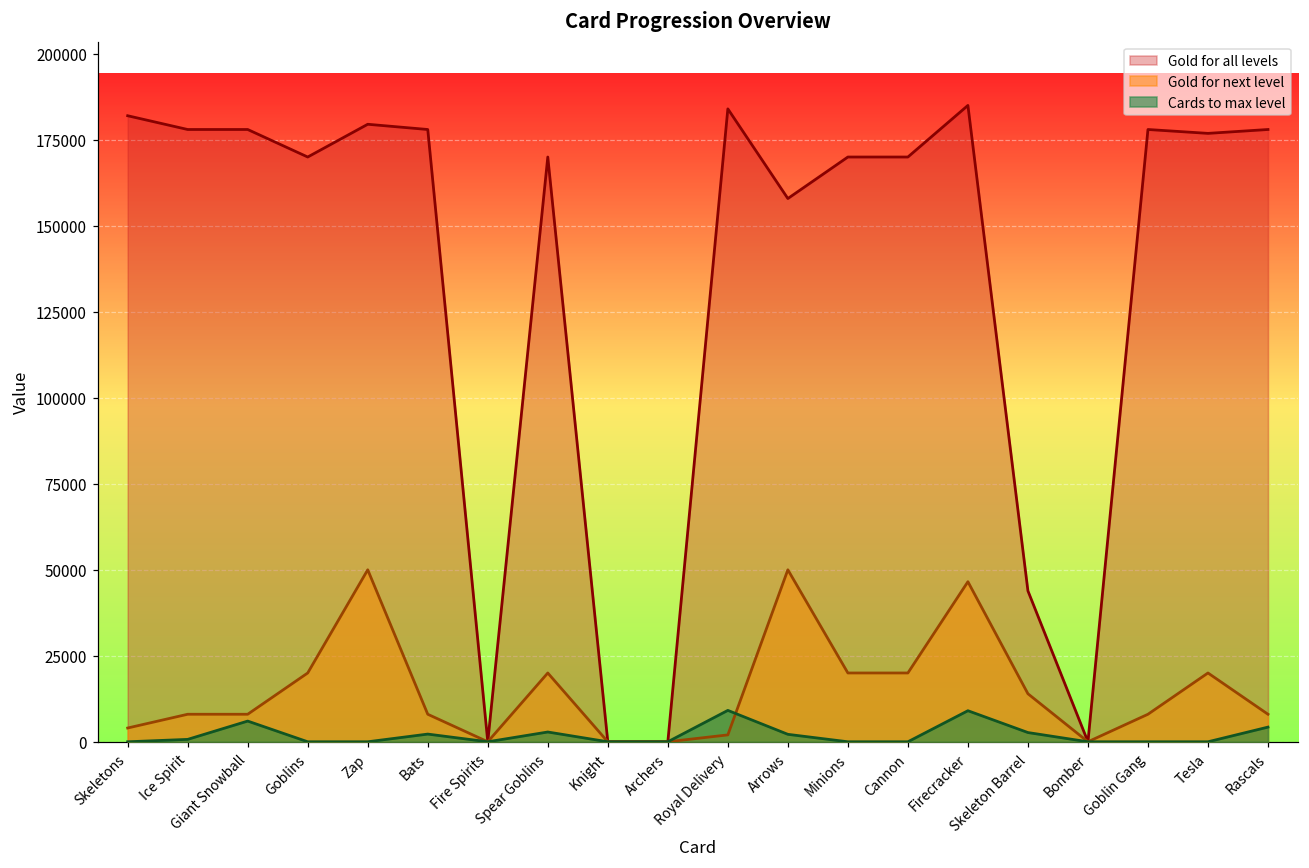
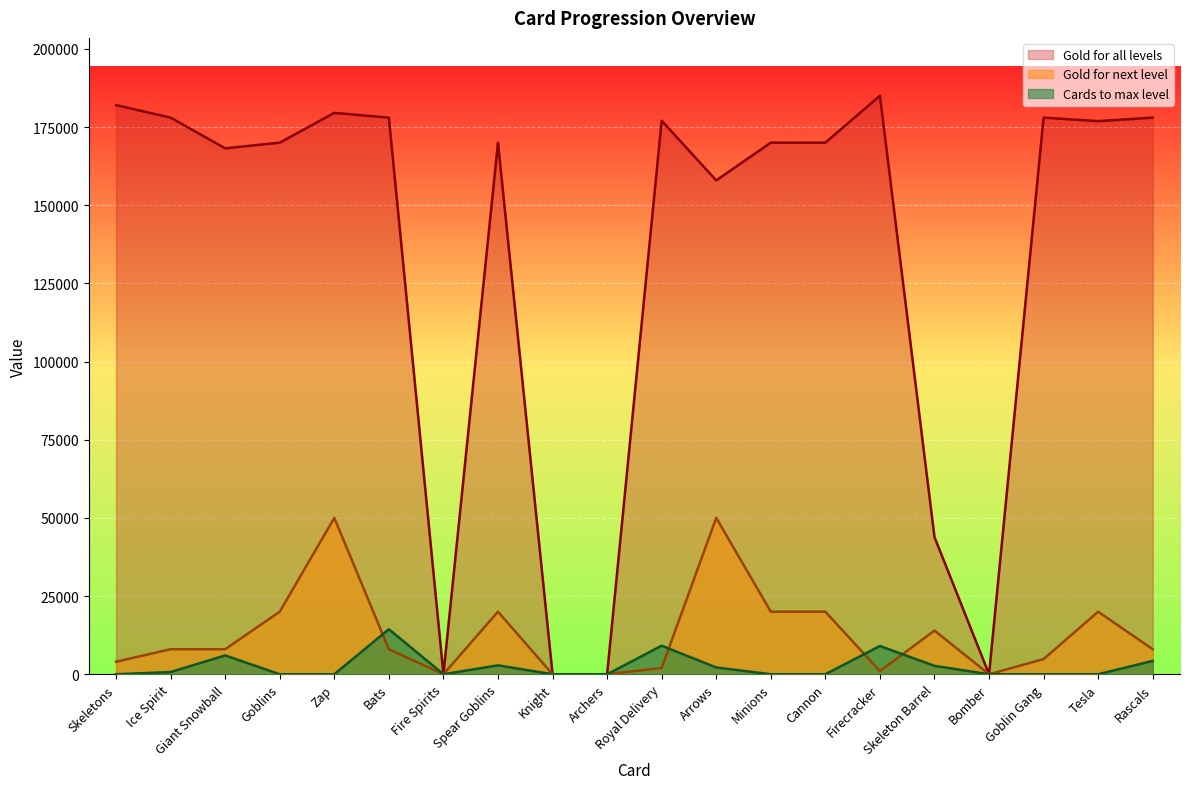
  {
    "Gold for all levels": {
      "Skeletons": 182000,
      "Ice Spirit": 178000,
-     "Giant Snowball": 178000,
+     "Giant Snowball": 168000,
      "Goblins": 170000,
      "Zap": 180000,
      "Bats": 178000,
      "Spear Goblins": 170000,
-     "Royal Delivery": 184000,
+     "Royal Delivery": 177000,
      "Arrows": 158000,
      "Minions": 170000,
      "Cannon": 170000,
      "Firecracker": 185000,
      "Skeleton Barrel": 44000,
      "Goblin Gang": 178000,
      "Tesla": 177000,
      "Rascals": 178000
    },
    "Gold for next level": {
      "Skeletons": 4000,
      "Ice Spirit": 8000,
      "Giant Snowball": 8000,
      "Goblins": 20000,
      "Zap": 50000,
      "Bats": 8000,
      "Spear Goblins": 20000,
      "Royal Delivery": 2000,
      "Arrows": 50000,
      "Minions": 20000,
      "Cannon": 20000,
-     "Firecracker": 47000,
+     "Firecracker": 1000,
      "Skeleton Barrel": 14000,
-     "Goblin Gang": 8000,
+     "Goblin Gang": 5000,
      "Tesla": 20000,
      "Rascals": 8000
    },
    "Cards to max level": {
      "Skeletons": 0,
      "Ice Spirit": 1000,
      "Giant Snowball": 6000,
      "Goblins": 0,
      "Zap": 0,
-     "Bats": 2000,
+     "Bats": 14000,
      "Spear Goblins": 3000,
      "Royal Delivery": 9000,
      "Arrows": 2000,
      "Minions": 0,
      "Cannon": 0,
      "Firecracker": 9000,
      "Skeleton Barrel": 3000,
      "Goblin Gang": 0,
      "Tesla": 0,
      "Rascals": 4000
    }
  }
